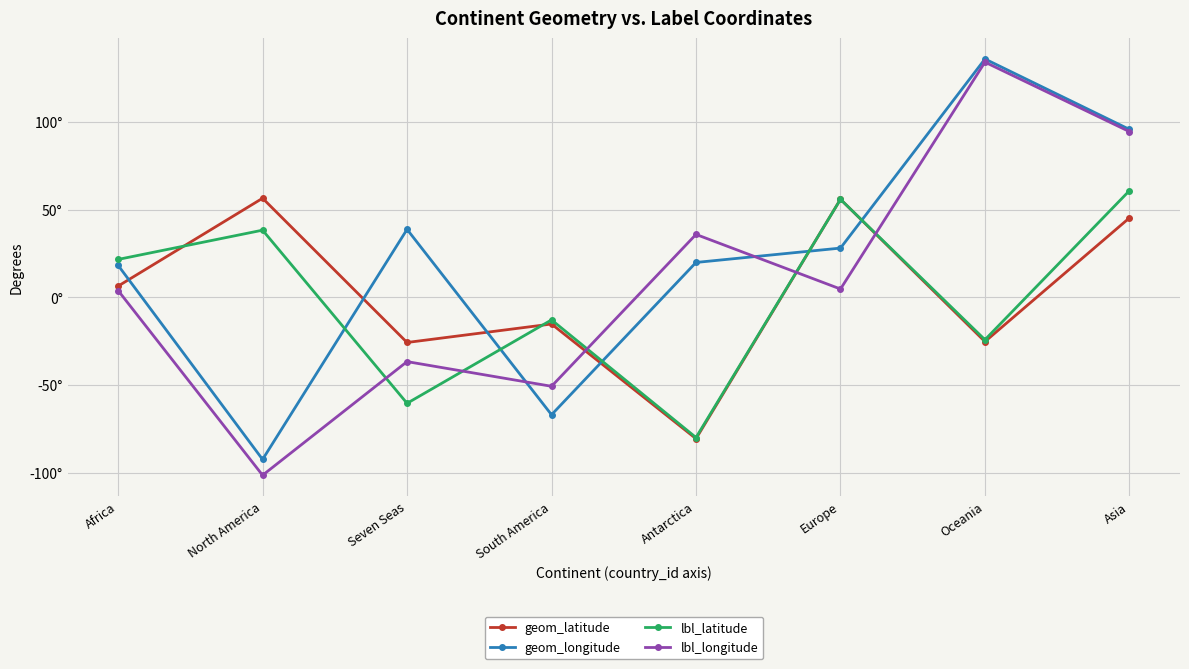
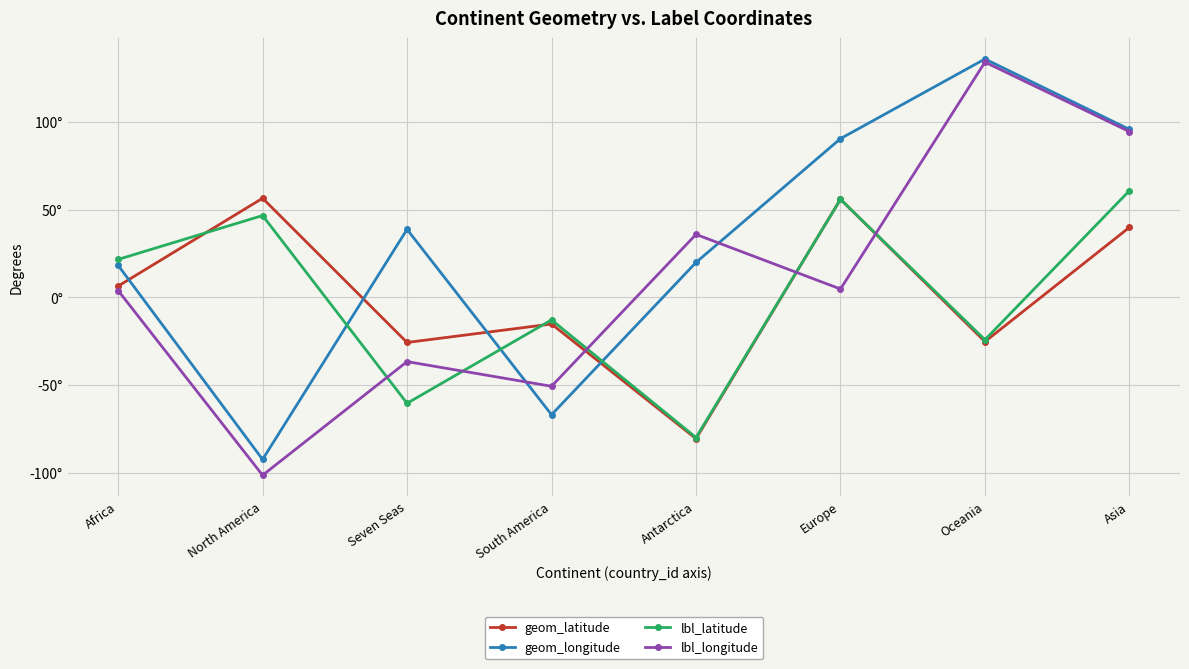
  {
    "geom_latitude": {
      "Africa": "6°",
      "North America": "56°",
      "Seven Seas": "-26°",
      "South America": "-15°",
-     "Asia": "45°"
+     "Asia": "40°"
    },
    "geom_longitude": {
      "Africa": "18°",
      "North America": "-92°",
      "Seven Seas": "39°",
      "South America": "-67°",
      "Antarctica": "20°",
-     "Europe": "28°",
+     "Europe": "90°",
      "Oceania": "136°"
    },
    "lbl_latitude": {
      "Africa": "22°",
-     "North America": "38°",
+     "North America": "47°",
      "Seven Seas": "-60°",
      "South America": "-13°",
      "Asia": "61°"
    },
    "lbl_longitude": {
      "Africa": "4°",
      "North America": "-101°",
      "Seven Seas": "-37°",
      "South America": "-51°",
      "Antarctica": "36°",
      "Europe": "5°",
      "Oceania": "134°"
    }
  }
